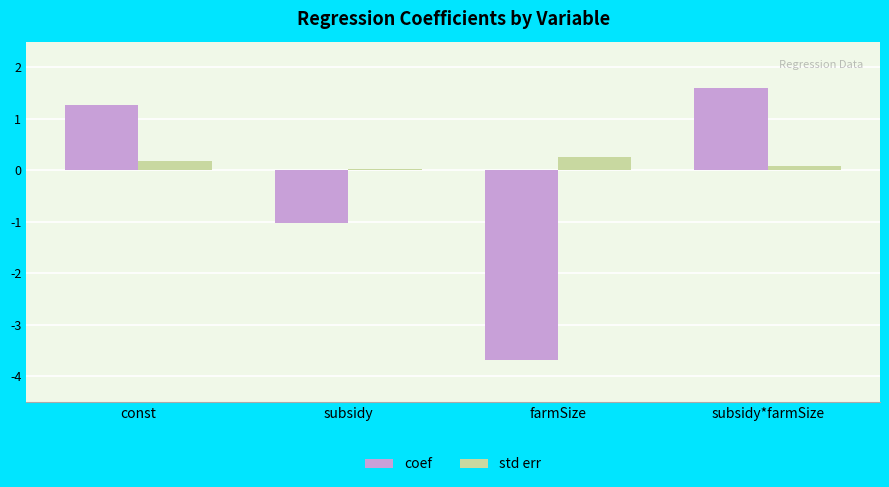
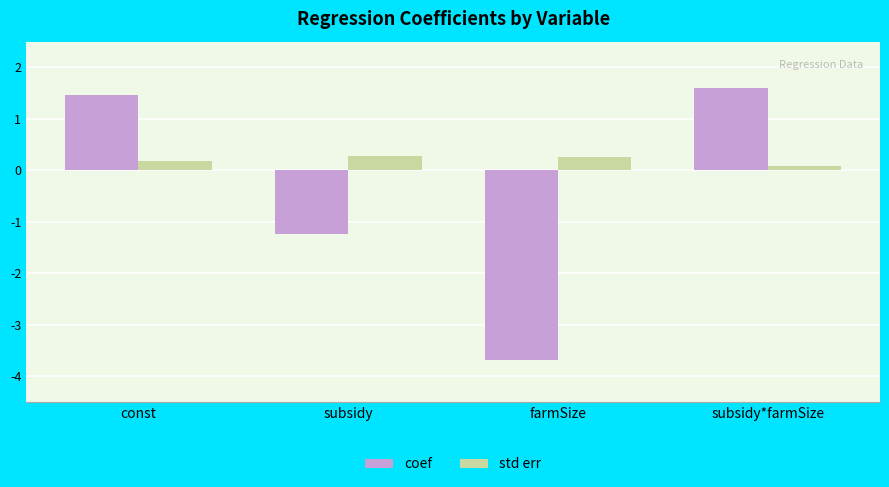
  {
    "coef": {
-     "const": 1.3,
-     "subsidy": -1.0,
+     "const": 1.5,
+     "subsidy": -1.2,
      "farmSize": -3.7,
      "subsidy*farmSize": 1.6
    },
    "std err": {
      "const": 0.2,
-     "subsidy": 0.0,
+     "subsidy": 0.3,
      "farmSize": 0.3,
      "subsidy*farmSize": 0.1
    }
  }
